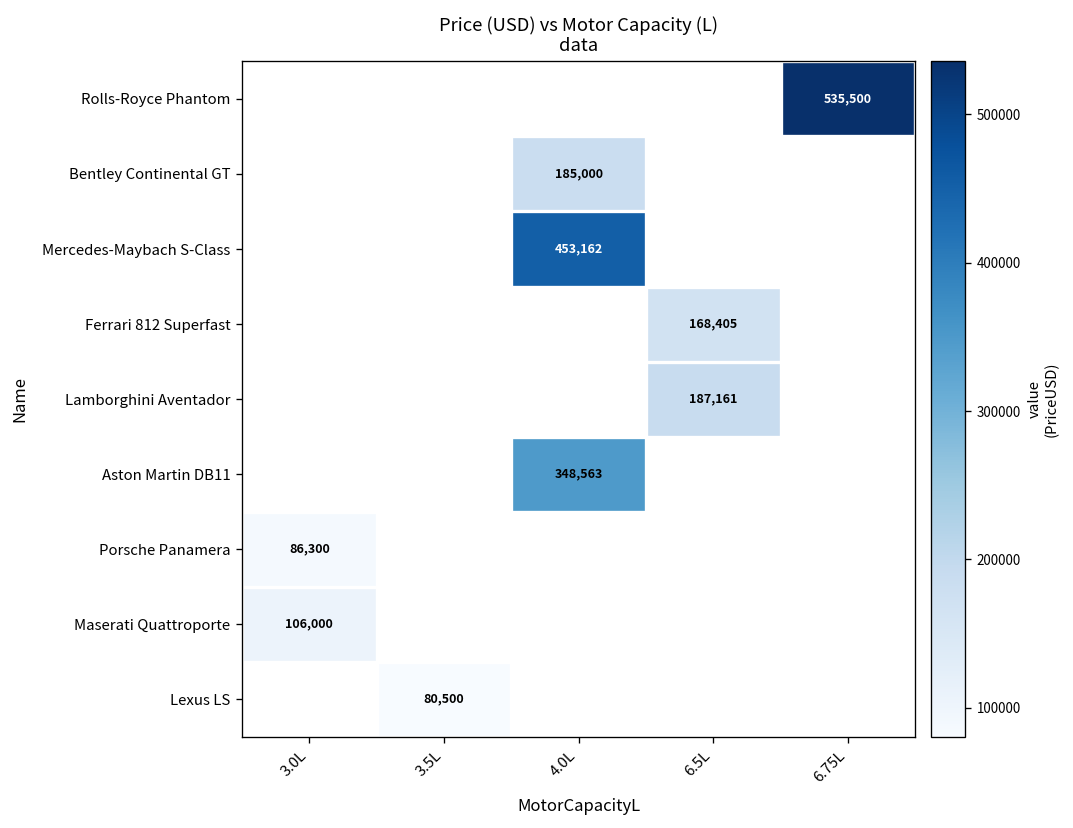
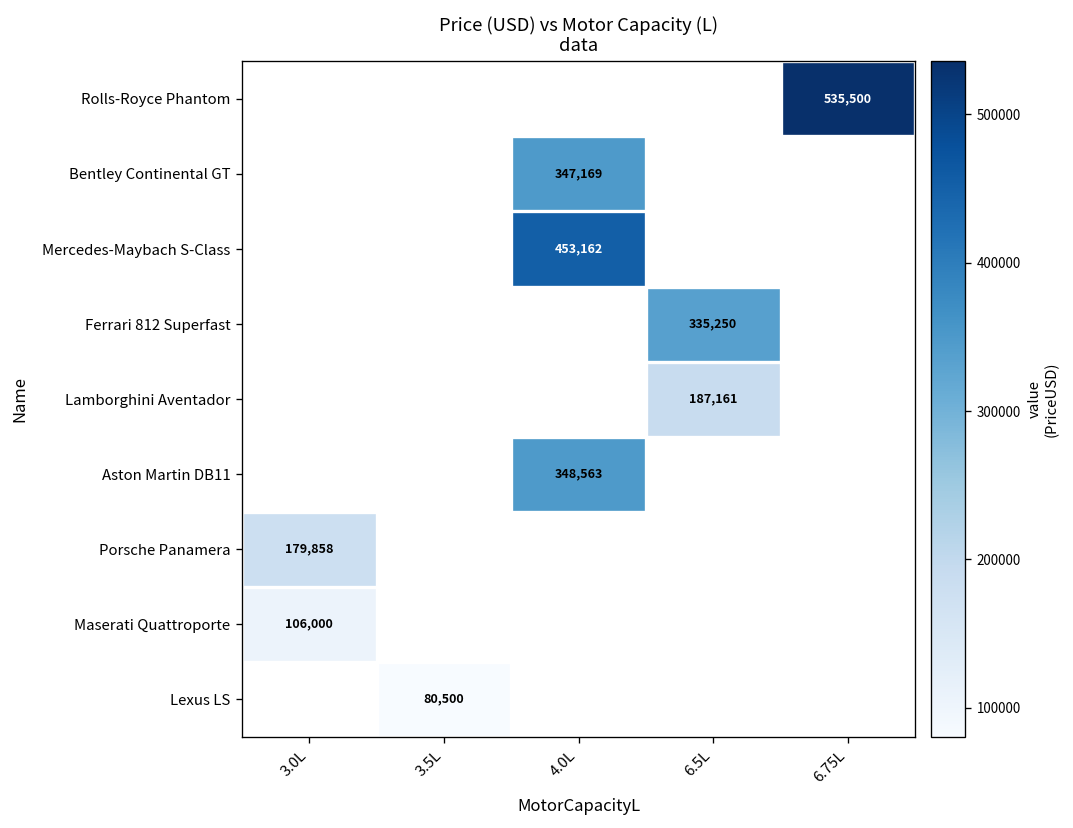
  {
    "Rolls-Royce Phantom": {
      "6.75L": "535,500"
    },
    "Bentley Continental GT": {
-     "4.0L": "185,000"
+     "4.0L": "347,169"
    },
    "Mercedes-Maybach S-Class": {
      "4.0L": "453,162"
    },
    "Ferrari 812 Superfast": {
-     "6.5L": "168,405"
+     "6.5L": "335,250"
    },
    "Lamborghini Aventador": {
      "6.5L": "187,161"
    },
    "Aston Martin DB11": {
      "4.0L": "348,563"
    },
    "Porsche Panamera": {
-     "3.0L": "86,300"
+     "3.0L": "179,858"
    },
    "Maserati Quattroporte": {
      "3.0L": "106,000"
    },
    "Lexus LS": {
      "3.5L": "80,500"
    }
  }
